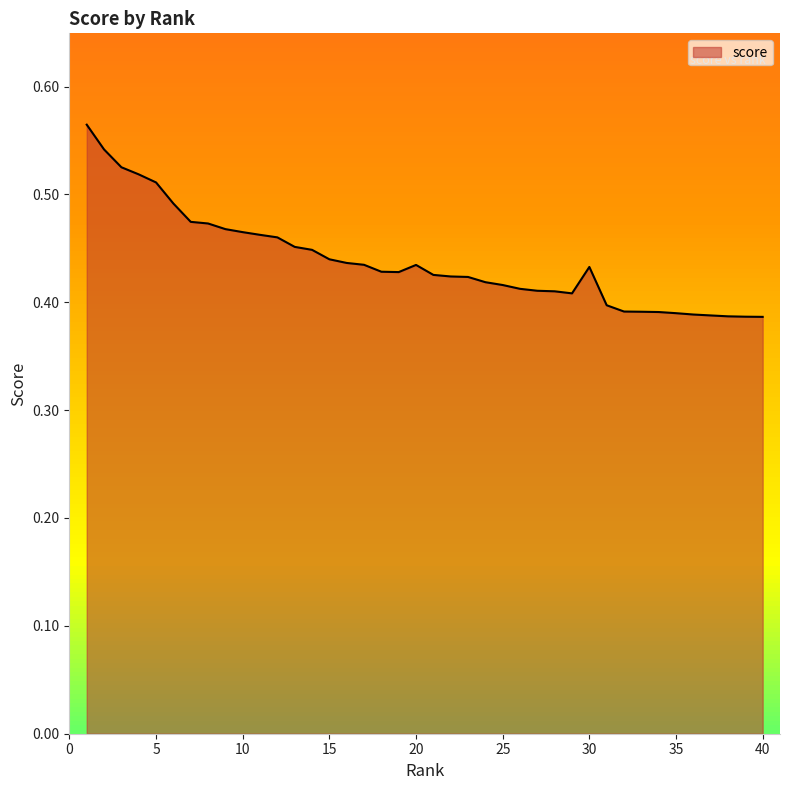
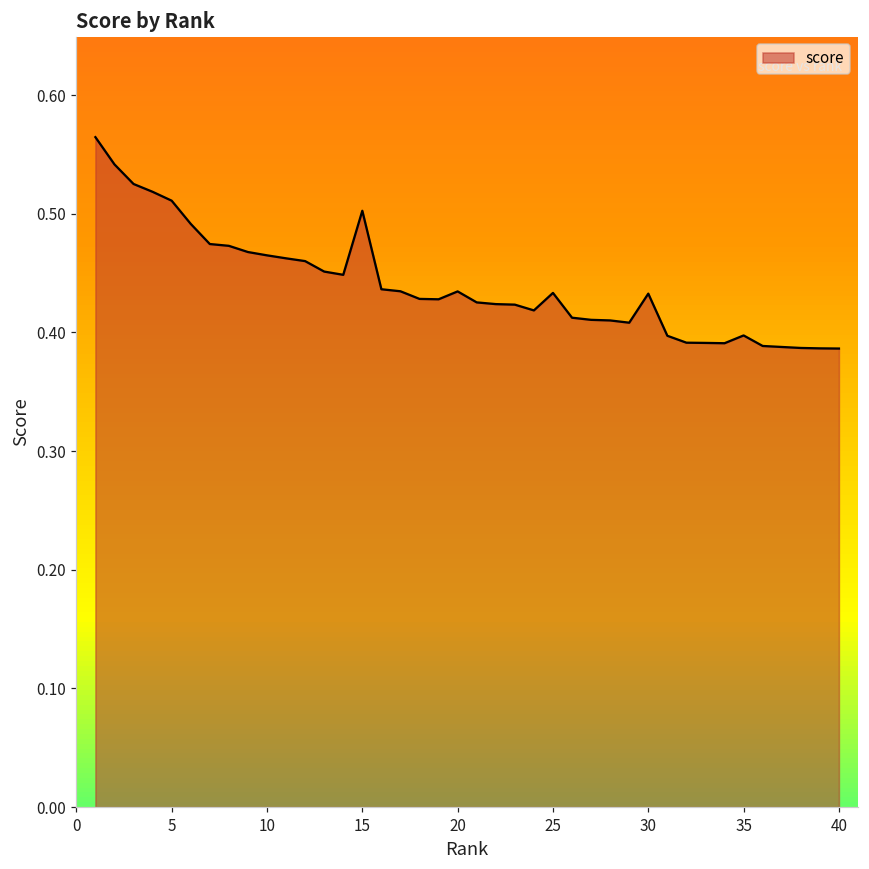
  {
    "5": 0.511,
    "10": 0.465,
-   "15": 0.440,
+   "15": 0.503,
    "20": 0.435,
-   "25": 0.416,
+   "25": 0.433,
    "30": 0.433,
-   "35": 0.390,
+   "35": 0.397,
    "40": 0.386
  }
